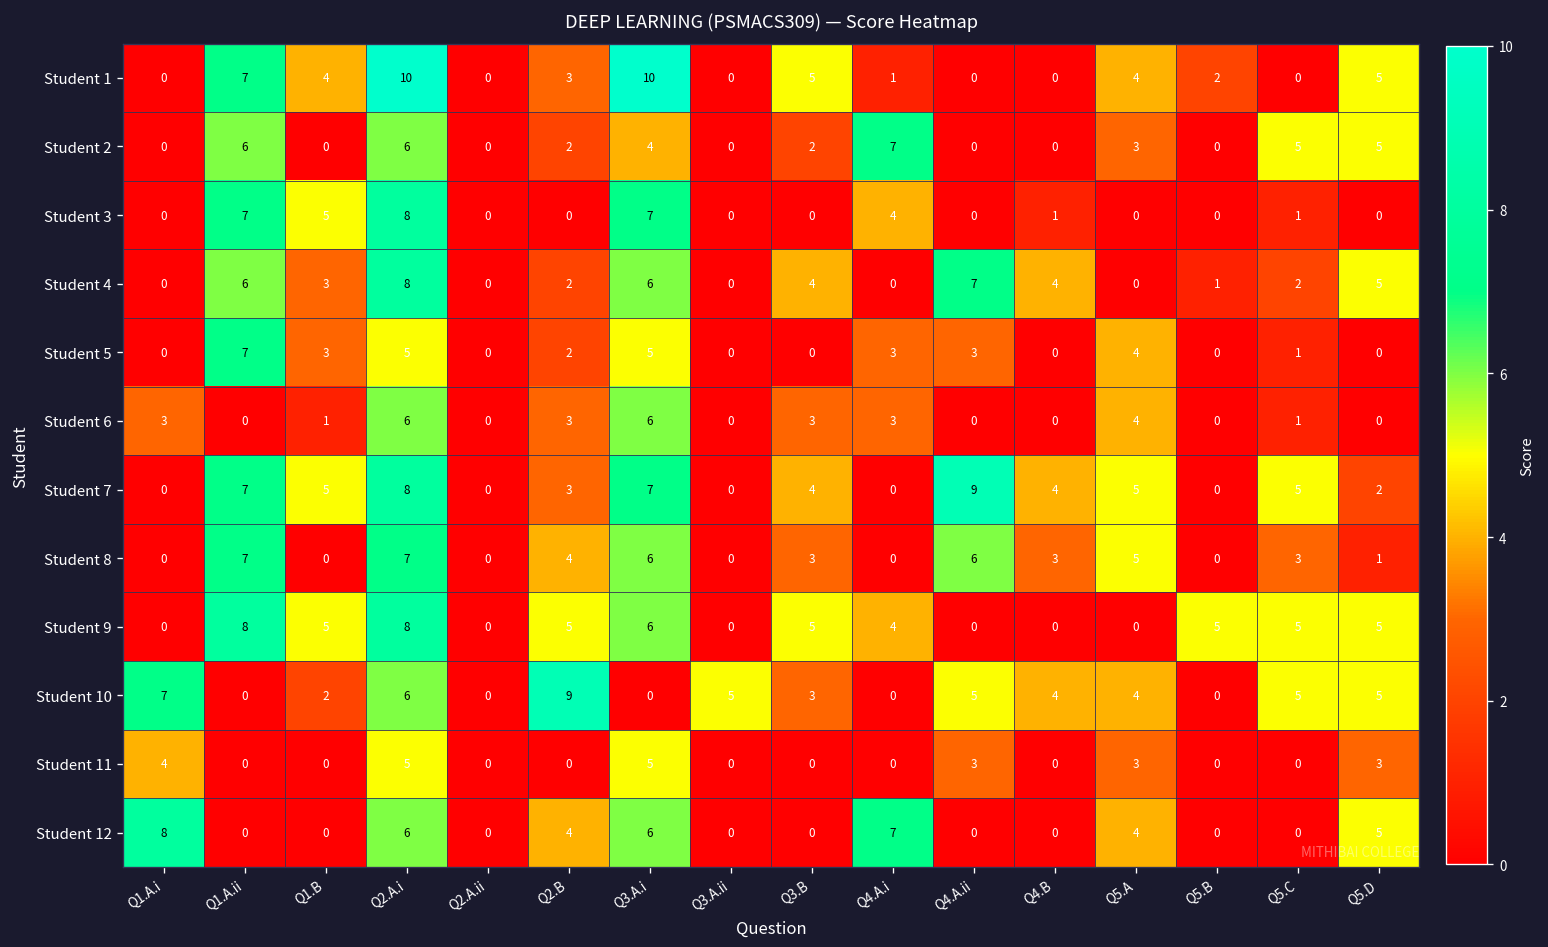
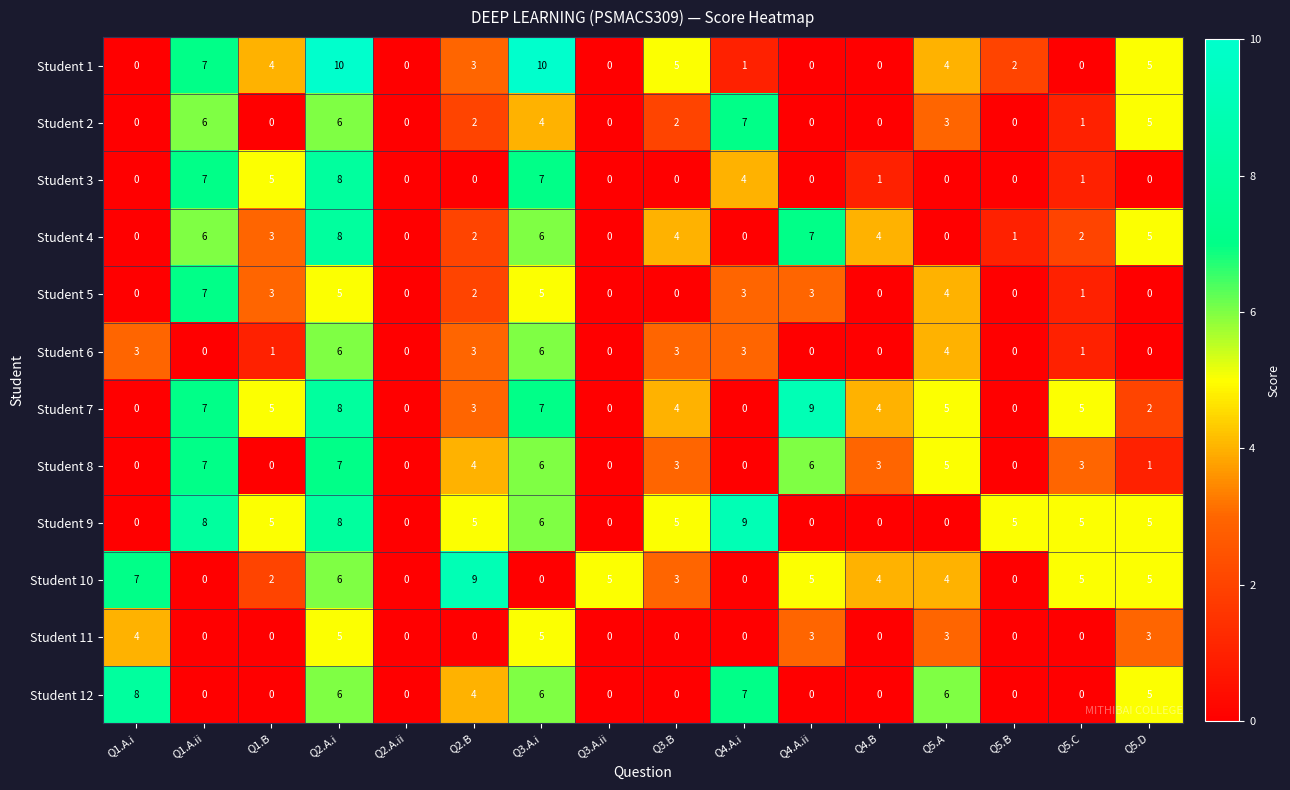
  {
    "Student 1": {
      "Q1.A.i": 0,
      "Q1.A.ii": 7,
      "Q1.B": 4,
      "Q2.A.i": 10,
      "Q2.A.ii": 0,
      "Q2.B": 3,
      "Q3.A.i": 10,
      "Q3.A.ii": 0,
      "Q3.B": 5,
      "Q4.A.i": 1,
      "Q4.A.ii": 0,
      "Q4.B": 0,
      "Q5.A": 4,
      "Q5.B": 2,
      "Q5.C": 0,
      "Q5.D": 5
    },
    "Student 2": {
      "Q1.A.i": 0,
      "Q1.A.ii": 6,
      "Q1.B": 0,
      "Q2.A.i": 6,
      "Q2.A.ii": 0,
      "Q2.B": 2,
      "Q3.A.i": 4,
      "Q3.A.ii": 0,
      "Q3.B": 2,
      "Q4.A.i": 7,
      "Q4.A.ii": 0,
      "Q4.B": 0,
      "Q5.A": 3,
      "Q5.B": 0,
-     "Q5.C": 5,
+     "Q5.C": 1,
      "Q5.D": 5
    },
    "Student 3": {
      "Q1.A.i": 0,
      "Q1.A.ii": 7,
      "Q1.B": 5,
      "Q2.A.i": 8,
      "Q2.A.ii": 0,
      "Q2.B": 0,
      "Q3.A.i": 7,
      "Q3.A.ii": 0,
      "Q3.B": 0,
      "Q4.A.i": 4,
      "Q4.A.ii": 0,
      "Q4.B": 1,
      "Q5.A": 0,
      "Q5.B": 0,
      "Q5.C": 1,
      "Q5.D": 0
    },
    "Student 4": {
      "Q1.A.i": 0,
      "Q1.A.ii": 6,
      "Q1.B": 3,
      "Q2.A.i": 8,
      "Q2.A.ii": 0,
      "Q2.B": 2,
      "Q3.A.i": 6,
      "Q3.A.ii": 0,
      "Q3.B": 4,
      "Q4.A.i": 0,
      "Q4.A.ii": 7,
      "Q4.B": 4,
      "Q5.A": 0,
      "Q5.B": 1,
      "Q5.C": 2,
      "Q5.D": 5
    },
    "Student 5": {
      "Q1.A.i": 0,
      "Q1.A.ii": 7,
      "Q1.B": 3,
      "Q2.A.i": 5,
      "Q2.A.ii": 0,
      "Q2.B": 2,
      "Q3.A.i": 5,
      "Q3.A.ii": 0,
      "Q3.B": 0,
      "Q4.A.i": 3,
      "Q4.A.ii": 3,
      "Q4.B": 0,
      "Q5.A": 4,
      "Q5.B": 0,
      "Q5.C": 1,
      "Q5.D": 0
    },
    "Student 6": {
      "Q1.A.i": 3,
      "Q1.A.ii": 0,
      "Q1.B": 1,
      "Q2.A.i": 6,
      "Q2.A.ii": 0,
      "Q2.B": 3,
      "Q3.A.i": 6,
      "Q3.A.ii": 0,
      "Q3.B": 3,
      "Q4.A.i": 3,
      "Q4.A.ii": 0,
      "Q4.B": 0,
      "Q5.A": 4,
      "Q5.B": 0,
      "Q5.C": 1,
      "Q5.D": 0
    },
    "Student 7": {
      "Q1.A.i": 0,
      "Q1.A.ii": 7,
      "Q1.B": 5,
      "Q2.A.i": 8,
      "Q2.A.ii": 0,
      "Q2.B": 3,
      "Q3.A.i": 7,
      "Q3.A.ii": 0,
      "Q3.B": 4,
      "Q4.A.i": 0,
      "Q4.A.ii": 9,
      "Q4.B": 4,
      "Q5.A": 5,
      "Q5.B": 0,
      "Q5.C": 5,
      "Q5.D": 2
    },
    "Student 8": {
      "Q1.A.i": 0,
      "Q1.A.ii": 7,
      "Q1.B": 0,
      "Q2.A.i": 7,
      "Q2.A.ii": 0,
      "Q2.B": 4,
      "Q3.A.i": 6,
      "Q3.A.ii": 0,
      "Q3.B": 3,
      "Q4.A.i": 0,
      "Q4.A.ii": 6,
      "Q4.B": 3,
      "Q5.A": 5,
      "Q5.B": 0,
      "Q5.C": 3,
      "Q5.D": 1
    },
    "Student 9": {
      "Q1.A.i": 0,
      "Q1.A.ii": 8,
      "Q1.B": 5,
      "Q2.A.i": 8,
      "Q2.A.ii": 0,
      "Q2.B": 5,
      "Q3.A.i": 6,
      "Q3.A.ii": 0,
      "Q3.B": 5,
-     "Q4.A.i": 4,
+     "Q4.A.i": 9,
      "Q4.A.ii": 0,
      "Q4.B": 0,
      "Q5.A": 0,
      "Q5.B": 5,
      "Q5.C": 5,
      "Q5.D": 5
    },
    "Student 10": {
      "Q1.A.i": 7,
      "Q1.A.ii": 0,
      "Q1.B": 2,
      "Q2.A.i": 6,
      "Q2.A.ii": 0,
      "Q2.B": 9,
      "Q3.A.i": 0,
      "Q3.A.ii": 5,
      "Q3.B": 3,
      "Q4.A.i": 0,
      "Q4.A.ii": 5,
      "Q4.B": 4,
      "Q5.A": 4,
      "Q5.B": 0,
      "Q5.C": 5,
      "Q5.D": 5
    },
    "Student 11": {
      "Q1.A.i": 4,
      "Q1.A.ii": 0,
      "Q1.B": 0,
      "Q2.A.i": 5,
      "Q2.A.ii": 0,
      "Q2.B": 0,
      "Q3.A.i": 5,
      "Q3.A.ii": 0,
      "Q3.B": 0,
      "Q4.A.i": 0,
      "Q4.A.ii": 3,
      "Q4.B": 0,
      "Q5.A": 3,
      "Q5.B": 0,
      "Q5.C": 0,
      "Q5.D": 3
    },
    "Student 12": {
      "Q1.A.i": 8,
      "Q1.A.ii": 0,
      "Q1.B": 0,
      "Q2.A.i": 6,
      "Q2.A.ii": 0,
      "Q2.B": 4,
      "Q3.A.i": 6,
      "Q3.A.ii": 0,
      "Q3.B": 0,
      "Q4.A.i": 7,
      "Q4.A.ii": 0,
      "Q4.B": 0,
-     "Q5.A": 4,
+     "Q5.A": 6,
      "Q5.B": 0,
      "Q5.C": 0
    }
  }
